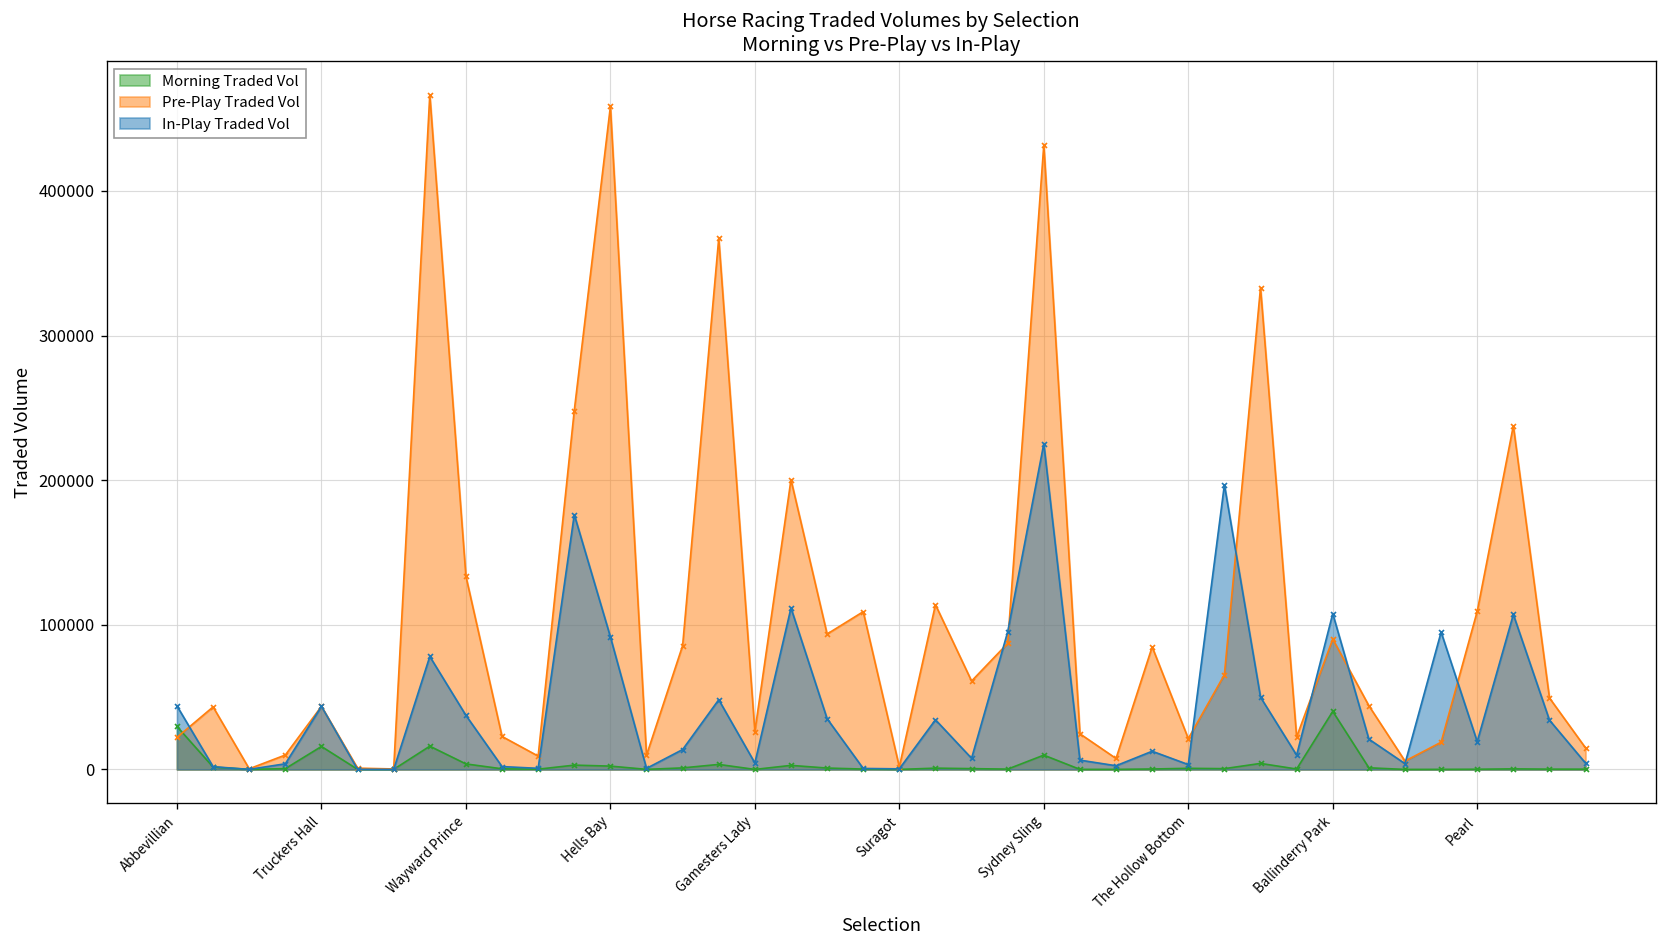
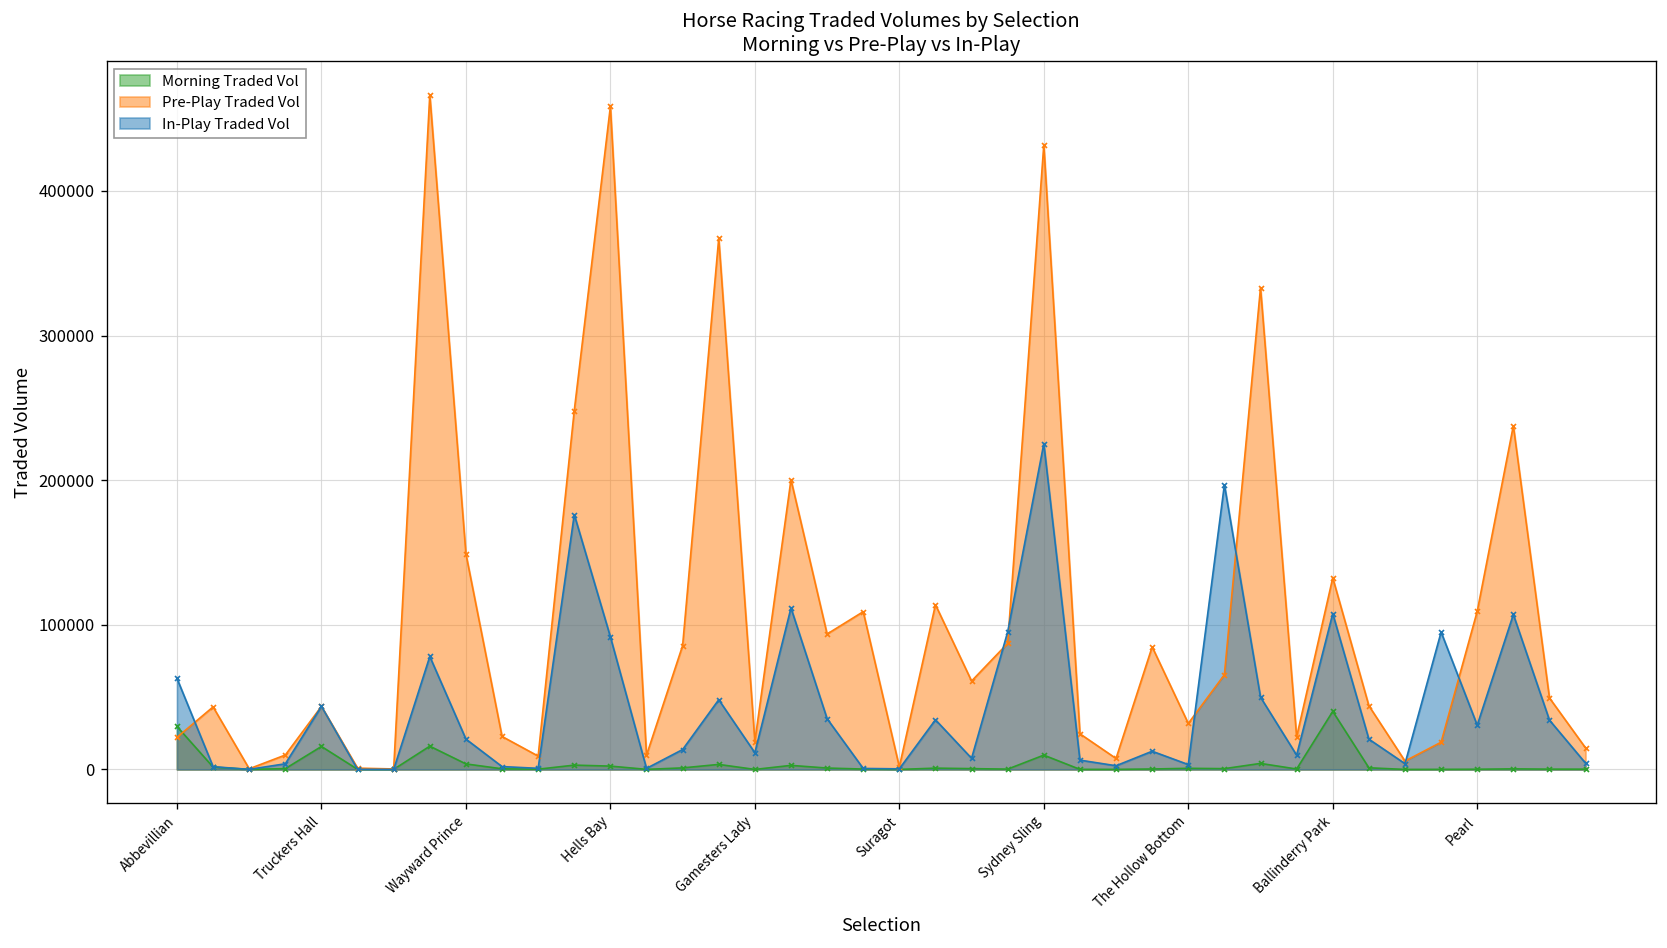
  {
    "Morning Traded Vol": {
      "Abbevillian": 30000,
      "Truckers Hall": 16000,
      "Wayward Prince": 4000,
      "Hells Bay": 2000,
      "Gamesters Lady": 0,
      "Sydney Sling": 10000,
      "The Hollow Bottom": 1000,
      "Ballinderry Park": 40000,
      "Pearl": 0
    },
    "Pre-Play Traded Vol": {
      "Abbevillian": 22000,
-     "Wayward Prince": 134000,
+     "Wayward Prince": 149000,
      "Hells Bay": 458000,
-     "Gamesters Lady": 26000,
+     "Gamesters Lady": 19000,
      "Sydney Sling": 432000,
-     "The Hollow Bottom": 21000,
-     "Ballinderry Park": 90000,
+     "The Hollow Bottom": 32000,
+     "Ballinderry Park": 132000,
      "Pearl": 109000
    },
    "In-Play Traded Vol": {
-     "Abbevillian": 44000,
-     "Wayward Prince": 37000,
+     "Abbevillian": 63000,
+     "Wayward Prince": 21000,
      "Hells Bay": 92000,
-     "Gamesters Lady": 4000,
+     "Gamesters Lady": 12000,
      "Sydney Sling": 225000,
      "The Hollow Bottom": 3000,
      "Ballinderry Park": 108000,
-     "Pearl": 19000
+     "Pearl": 31000
    }
  }
